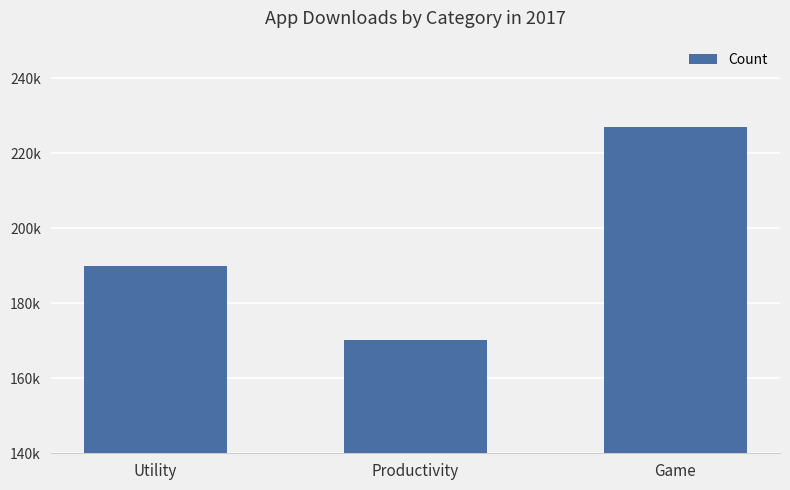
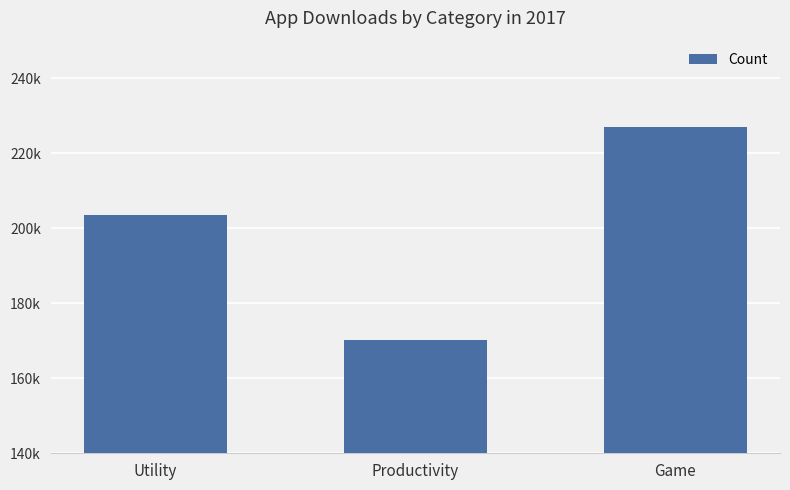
  {
-   "Utility": 190000,
+   "Utility": 203000,
    "Productivity": 170000,
    "Game": 227000
  }
